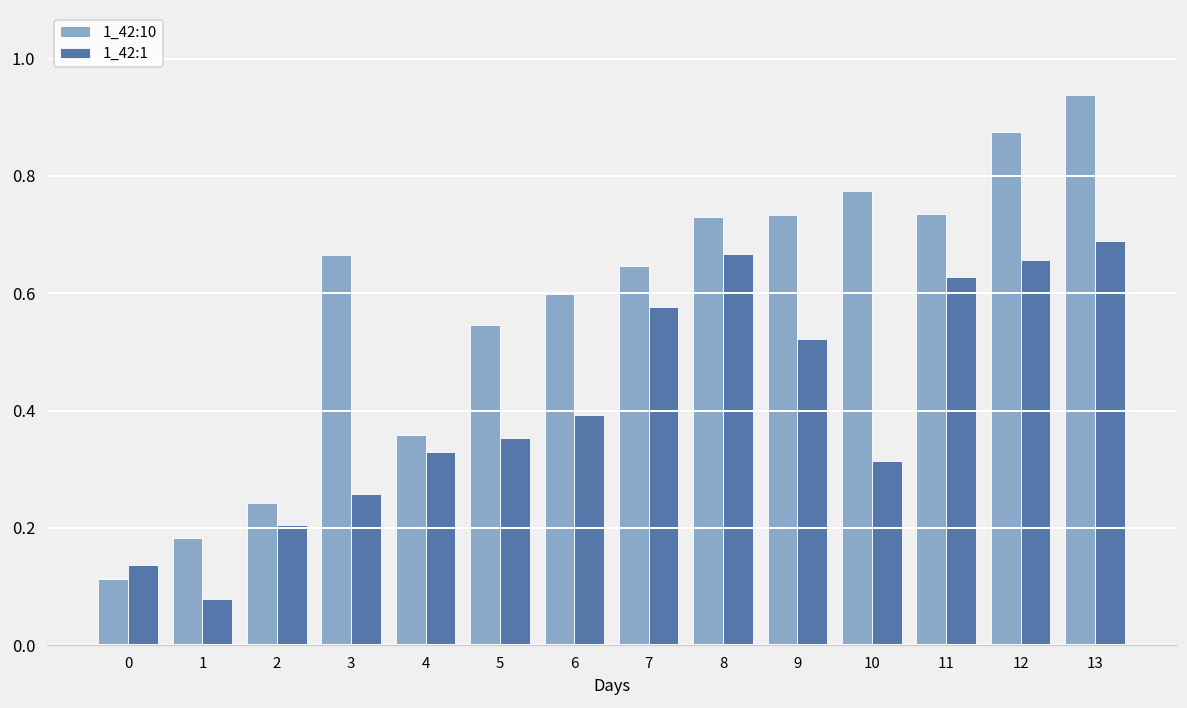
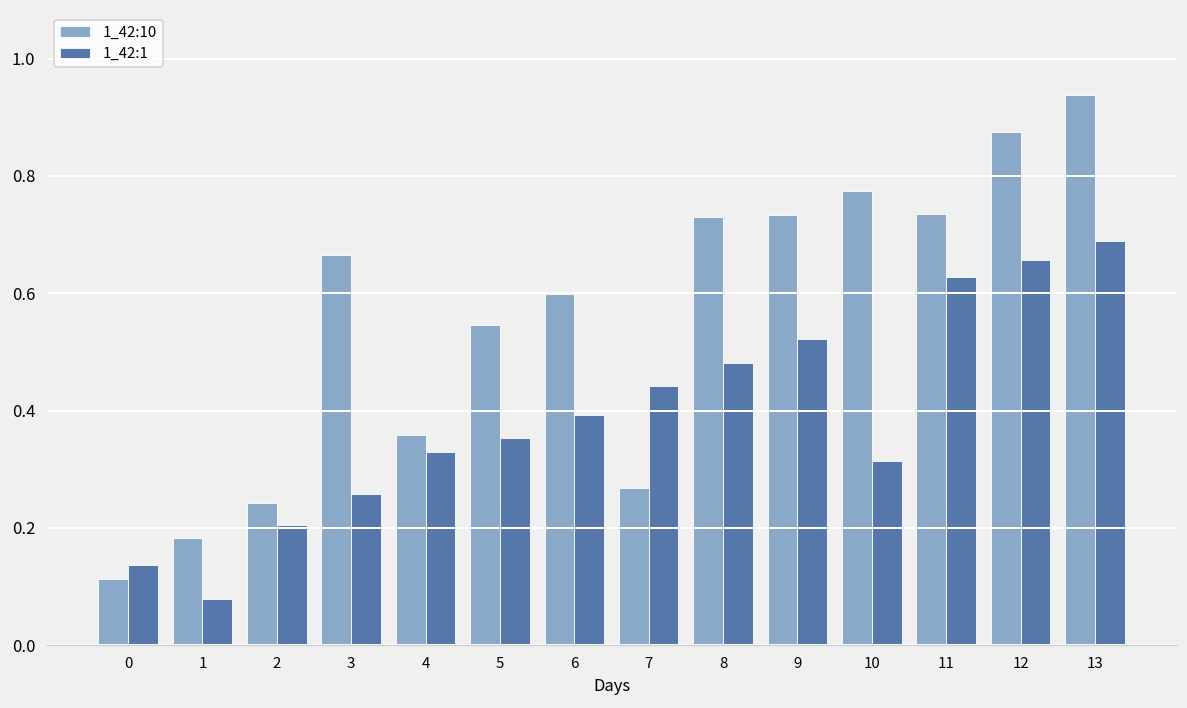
  {
    "1_42:10": {
      "0": 0.11,
      "1": 0.18,
      "2": 0.24,
      "3": 0.66,
      "4": 0.36,
      "5": 0.55,
      "6": 0.60,
-     "7": 0.65,
+     "7": 0.27,
      "8": 0.73,
      "9": 0.73,
      "10": 0.77,
      "11": 0.73,
      "12": 0.87,
      "13": 0.94
    },
    "1_42:1": {
      "0": 0.14,
      "1": 0.08,
      "2": 0.21,
      "3": 0.26,
      "4": 0.33,
      "5": 0.35,
      "6": 0.39,
-     "7": 0.58,
-     "8": 0.67,
+     "7": 0.44,
+     "8": 0.48,
      "9": 0.52,
      "10": 0.31,
      "11": 0.63,
      "12": 0.66,
      "13": 0.69
    }
  }
